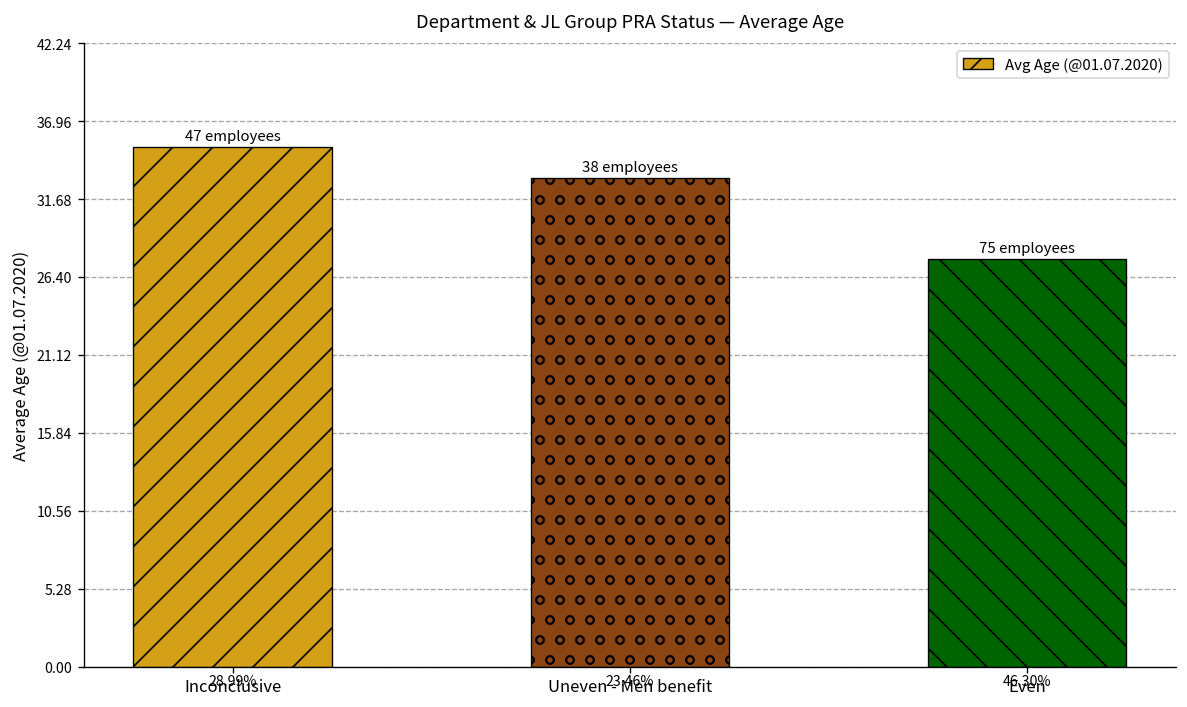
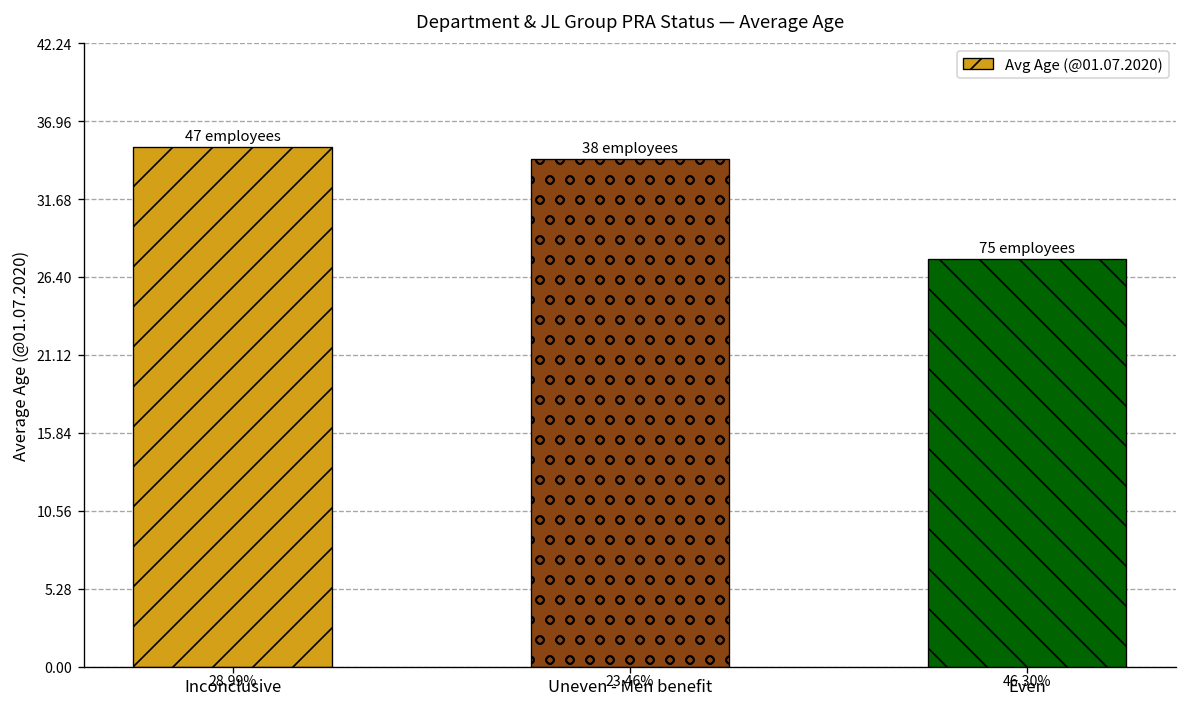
  {
-   "Uneven - Men benefit": 33.1
+   "Uneven - Men benefit": 34.4
  }
